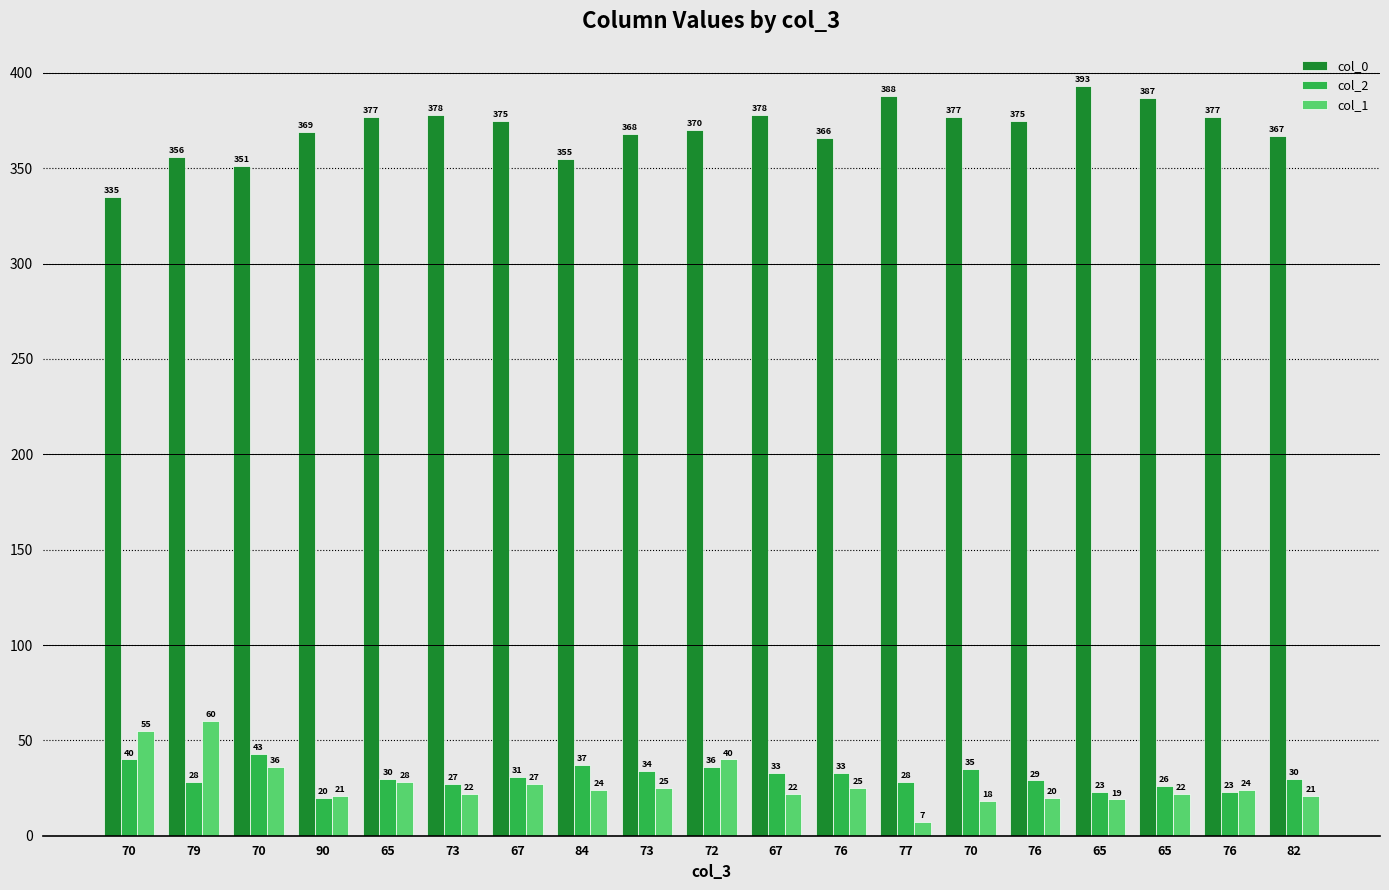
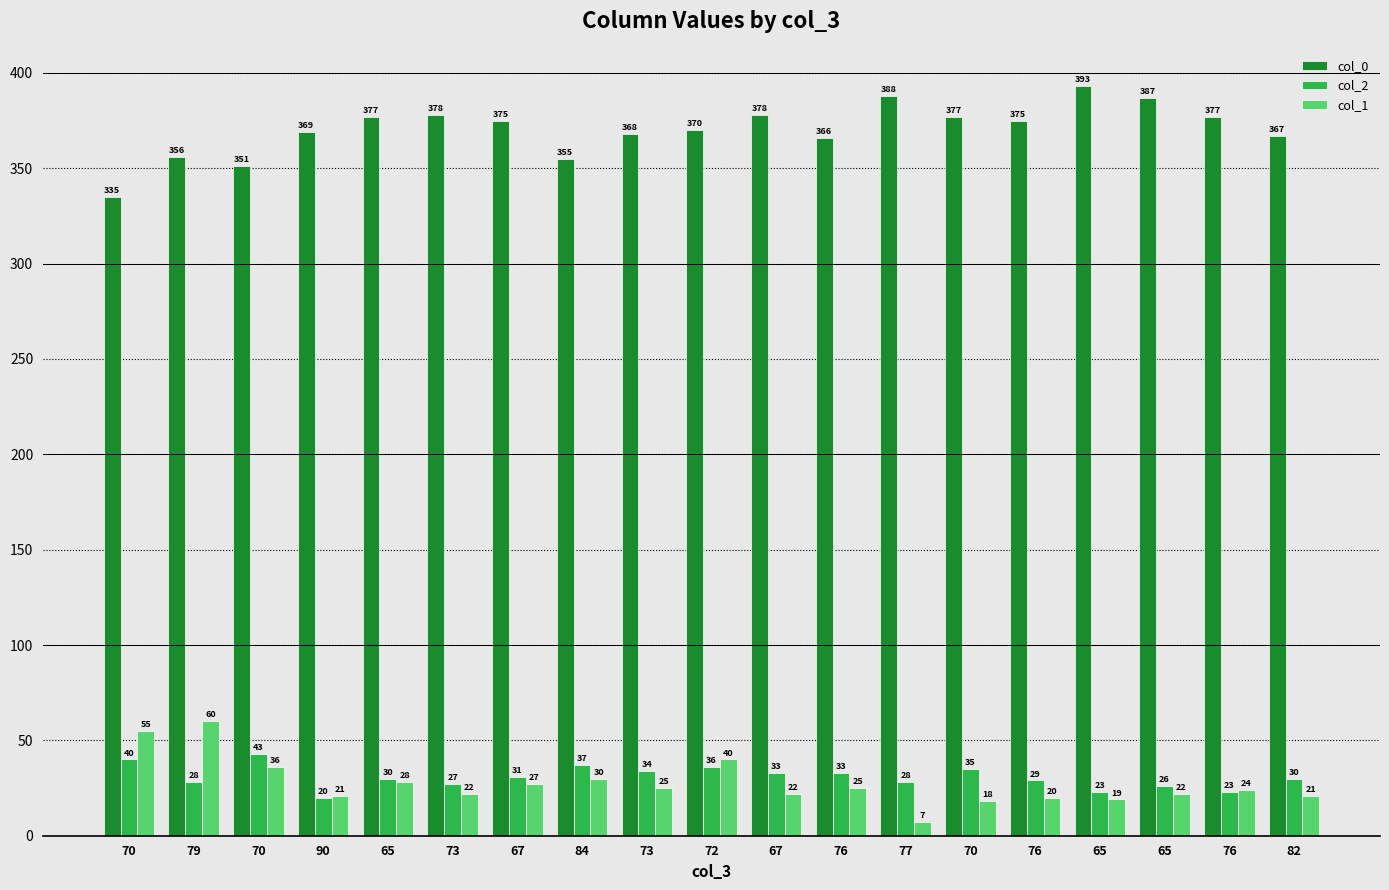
  {
    "col_1": {
      "79": 60,
      "90": 21,
-     "84": 24,
+     "84": 30,
      "72": 40,
      "77": 7,
      "82": 21
    }
  }
